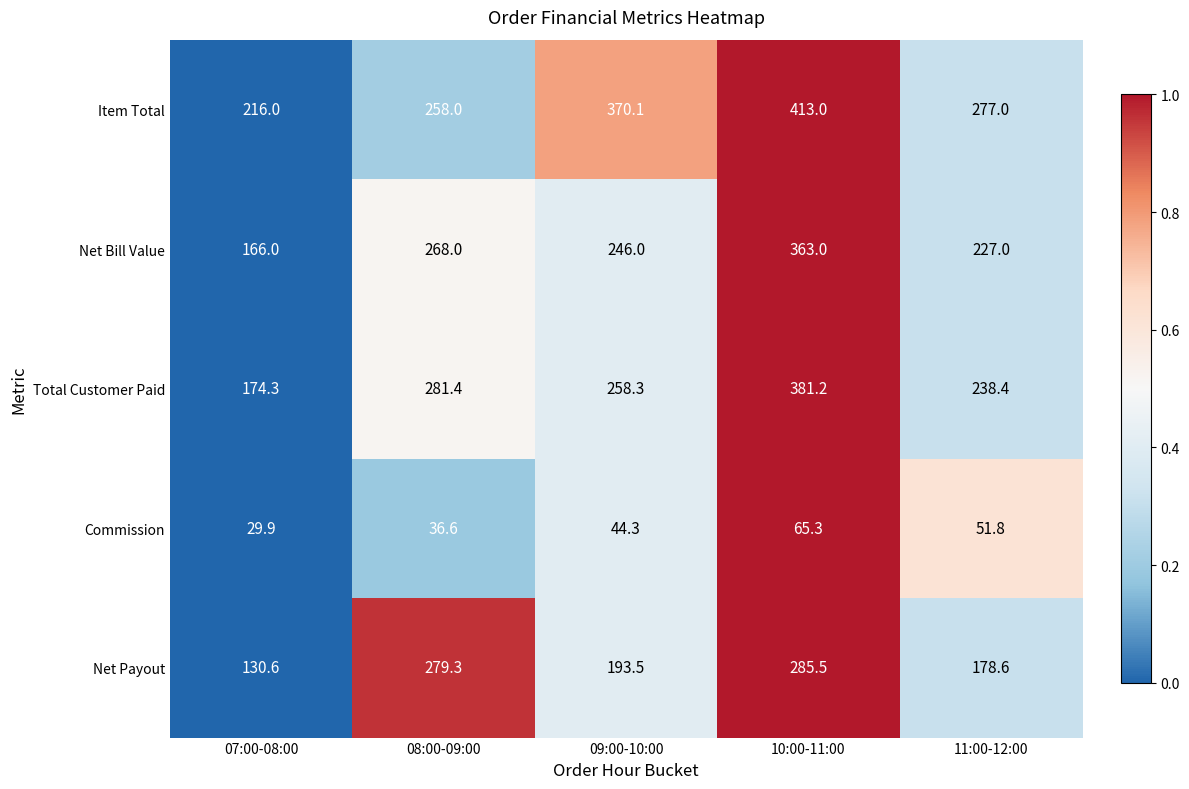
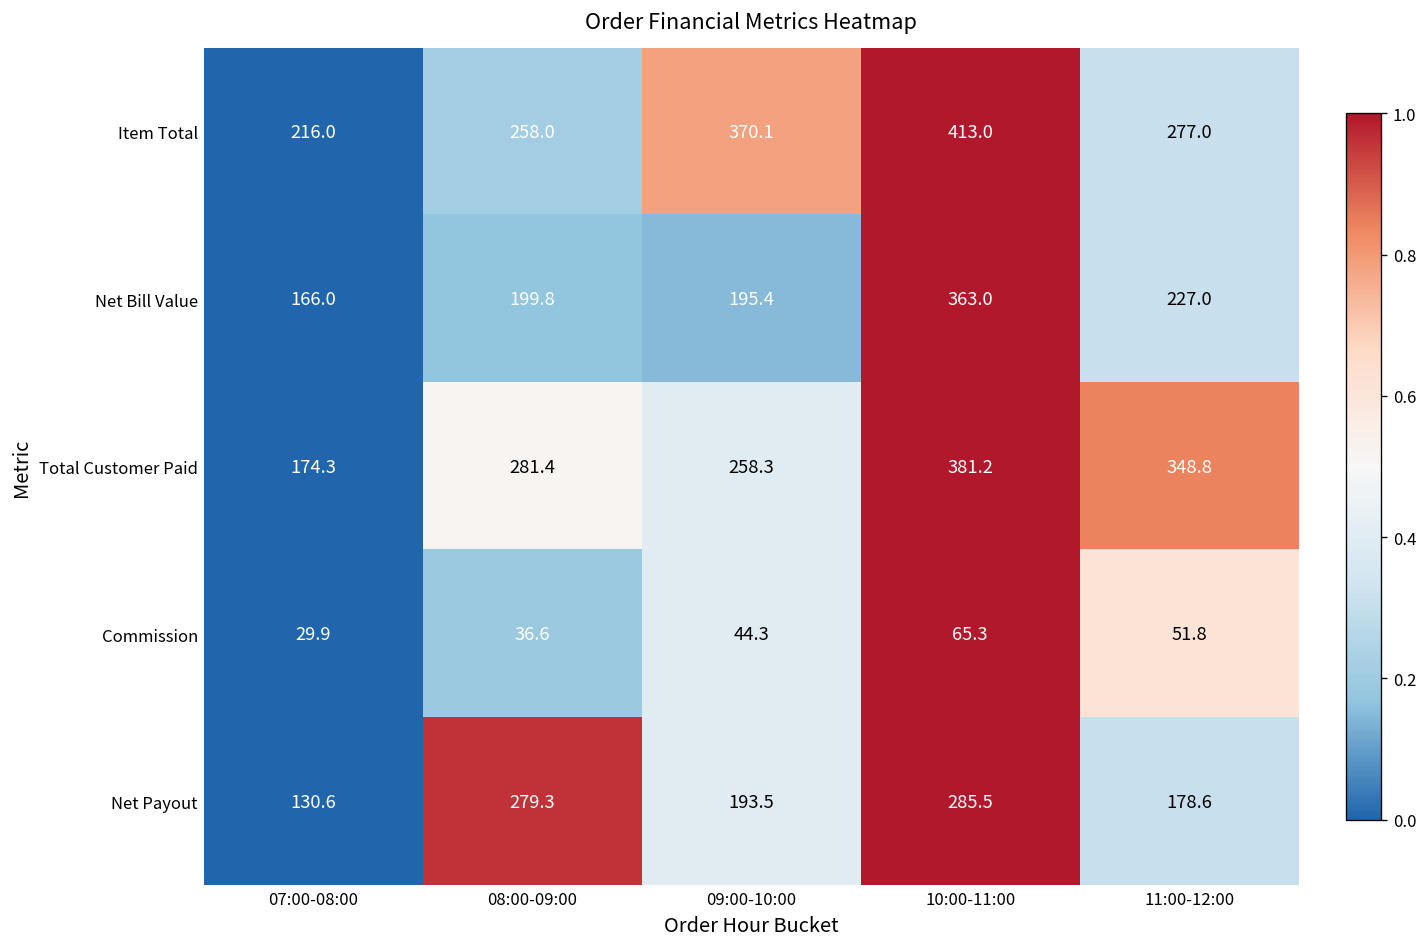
  {
    "Item Total": {
      "07:00-08:00": 216.0,
      "08:00-09:00": 258.0,
      "09:00-10:00": 370.1,
      "10:00-11:00": 413.0,
      "11:00-12:00": 277.0
    },
    "Net Bill Value": {
      "07:00-08:00": 166.0,
-     "08:00-09:00": 268.0,
-     "09:00-10:00": 246.0,
+     "08:00-09:00": 199.8,
+     "09:00-10:00": 195.4,
      "10:00-11:00": 363.0,
      "11:00-12:00": 227.0
    },
    "Total Customer Paid": {
      "07:00-08:00": 174.3,
      "08:00-09:00": 281.4,
      "09:00-10:00": 258.3,
      "10:00-11:00": 381.2,
-     "11:00-12:00": 238.4
+     "11:00-12:00": 348.8
    },
    "Commission": {
      "07:00-08:00": 29.9,
      "08:00-09:00": 36.6,
      "09:00-10:00": 44.3,
      "10:00-11:00": 65.3,
      "11:00-12:00": 51.8
    },
    "Net Payout": {
      "07:00-08:00": 130.6,
      "08:00-09:00": 279.3,
      "09:00-10:00": 193.5,
      "10:00-11:00": 285.5,
      "11:00-12:00": 178.6
    }
  }
